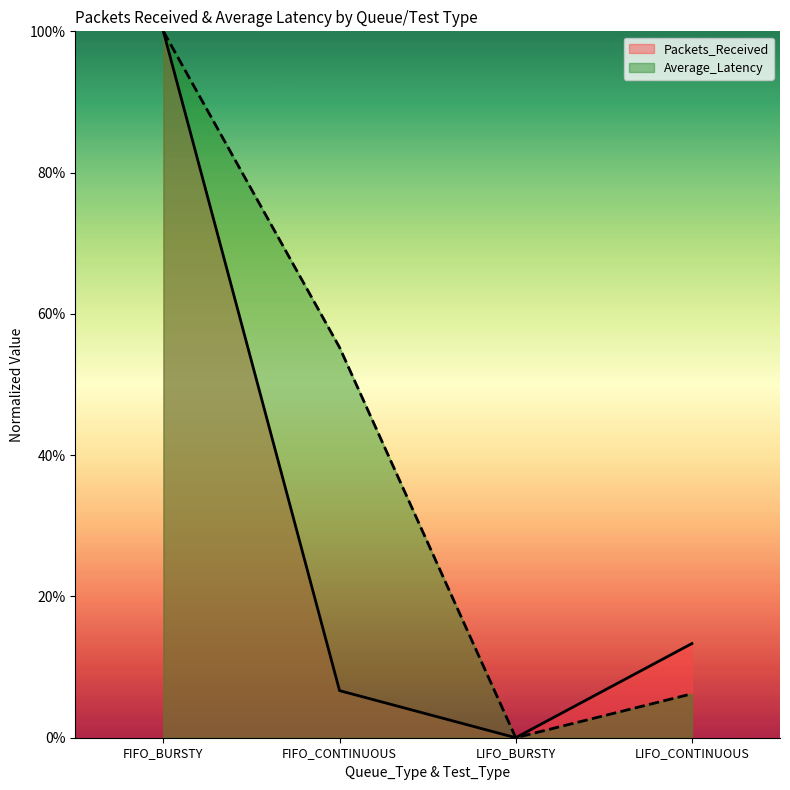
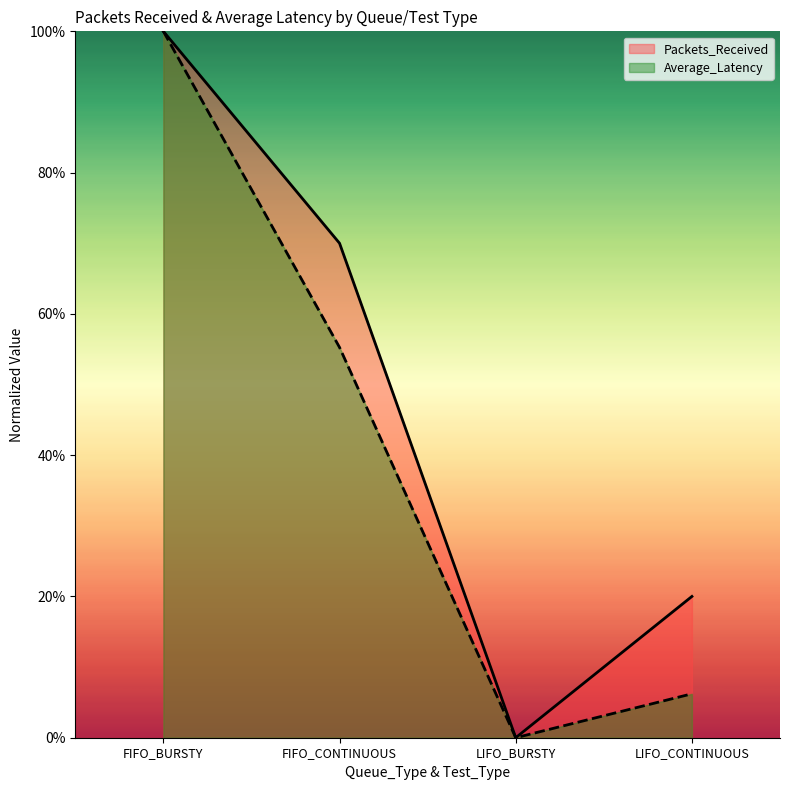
  {
    "Packets_Received": {
-     "FIFO_CONTINUOUS": "7%",
-     "LIFO_CONTINUOUS": "13%"
+     "FIFO_CONTINUOUS": "70%",
+     "LIFO_CONTINUOUS": "20%"
    },
    "Average_Latency": {
      "FIFO_CONTINUOUS": "55%",
      "LIFO_CONTINUOUS": "6%"
    }
  }
